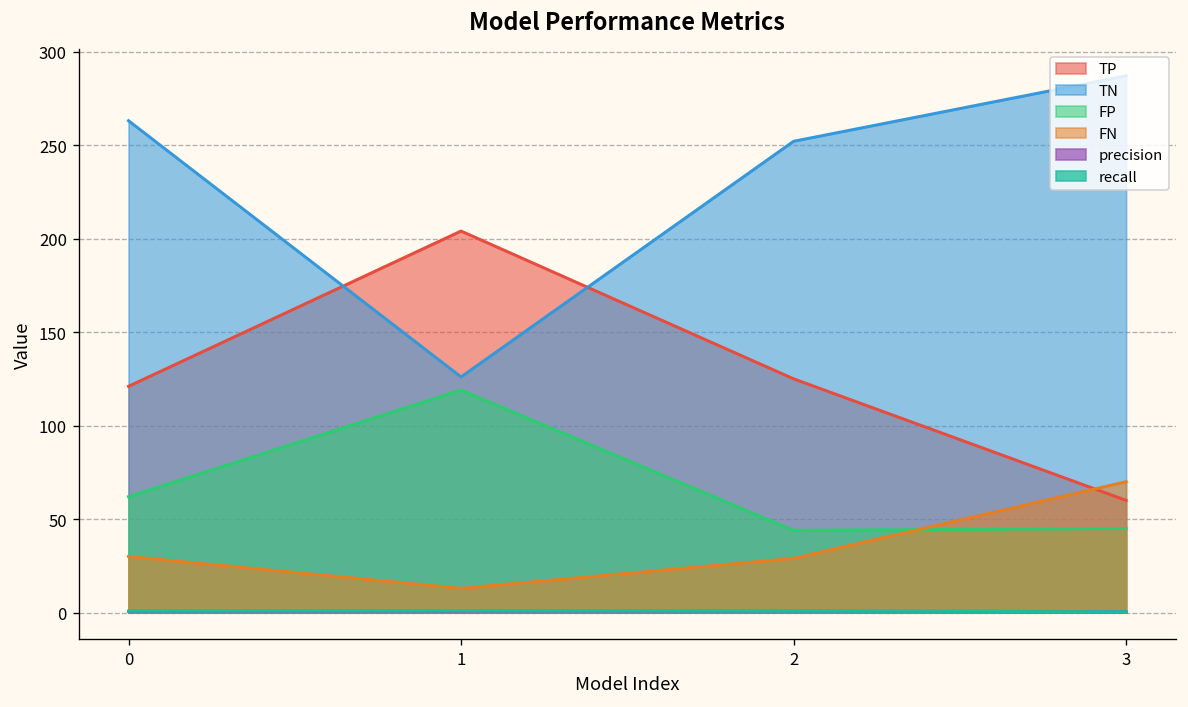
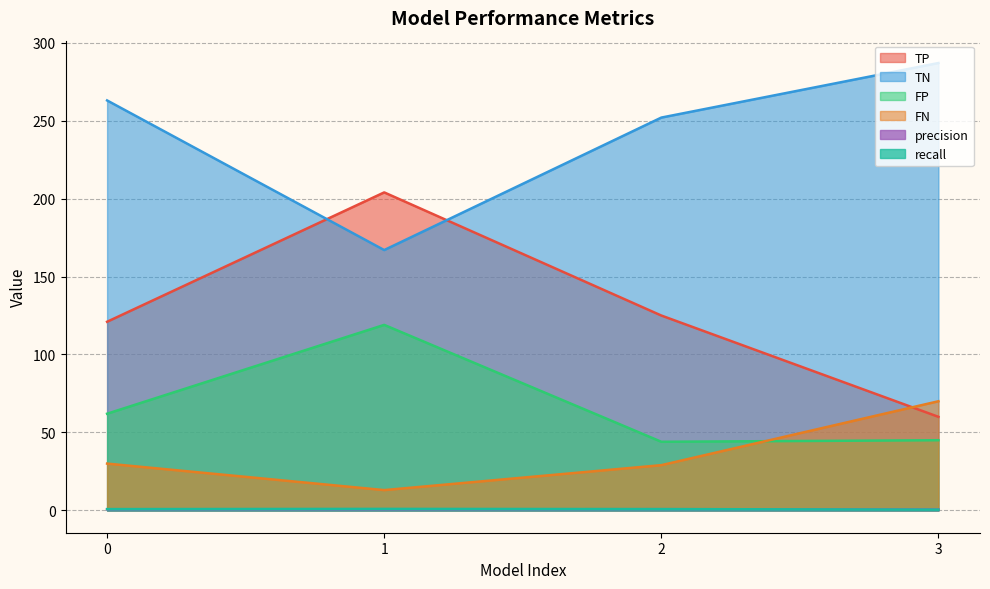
  {
    "TN": {
      "0": 263,
-     "1": 126,
+     "1": 167,
      "2": 252
    }
  }
